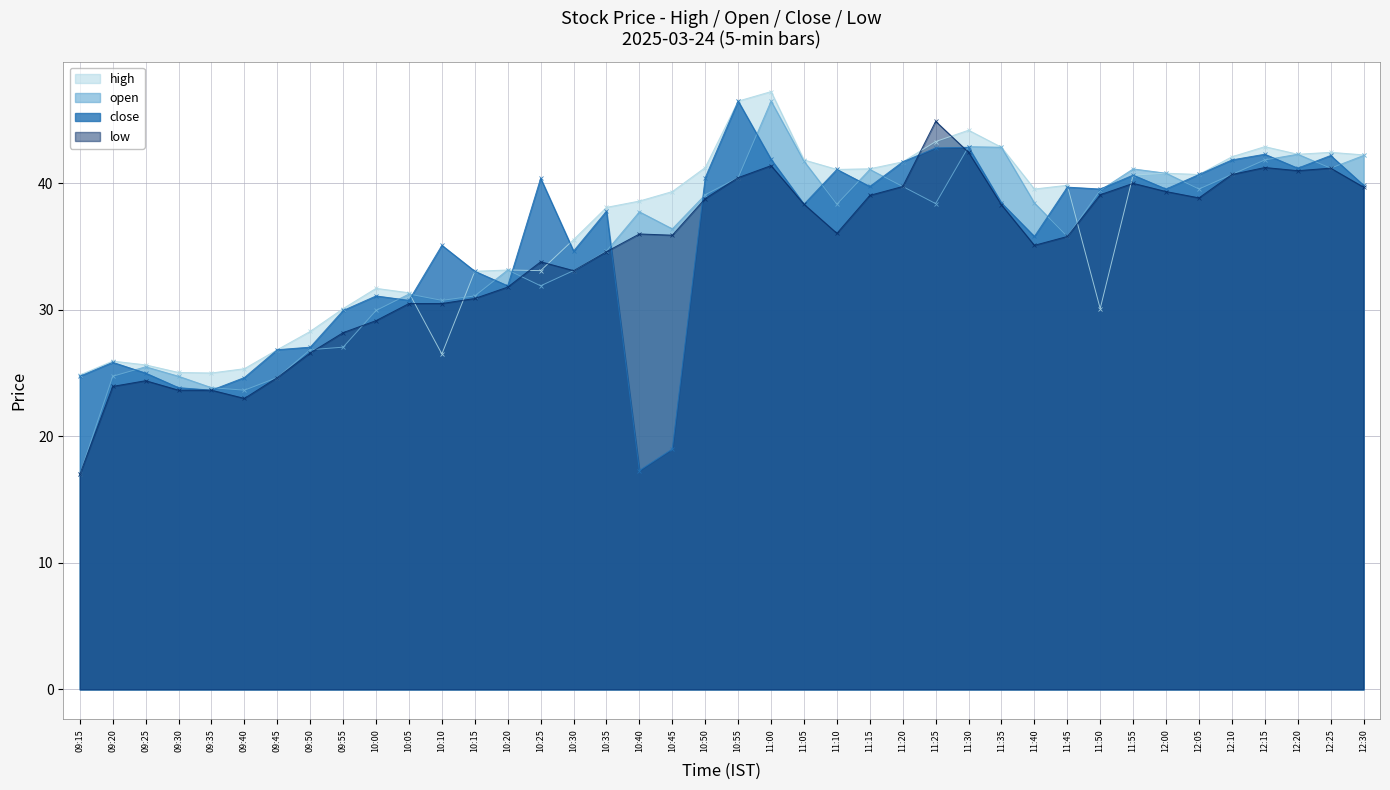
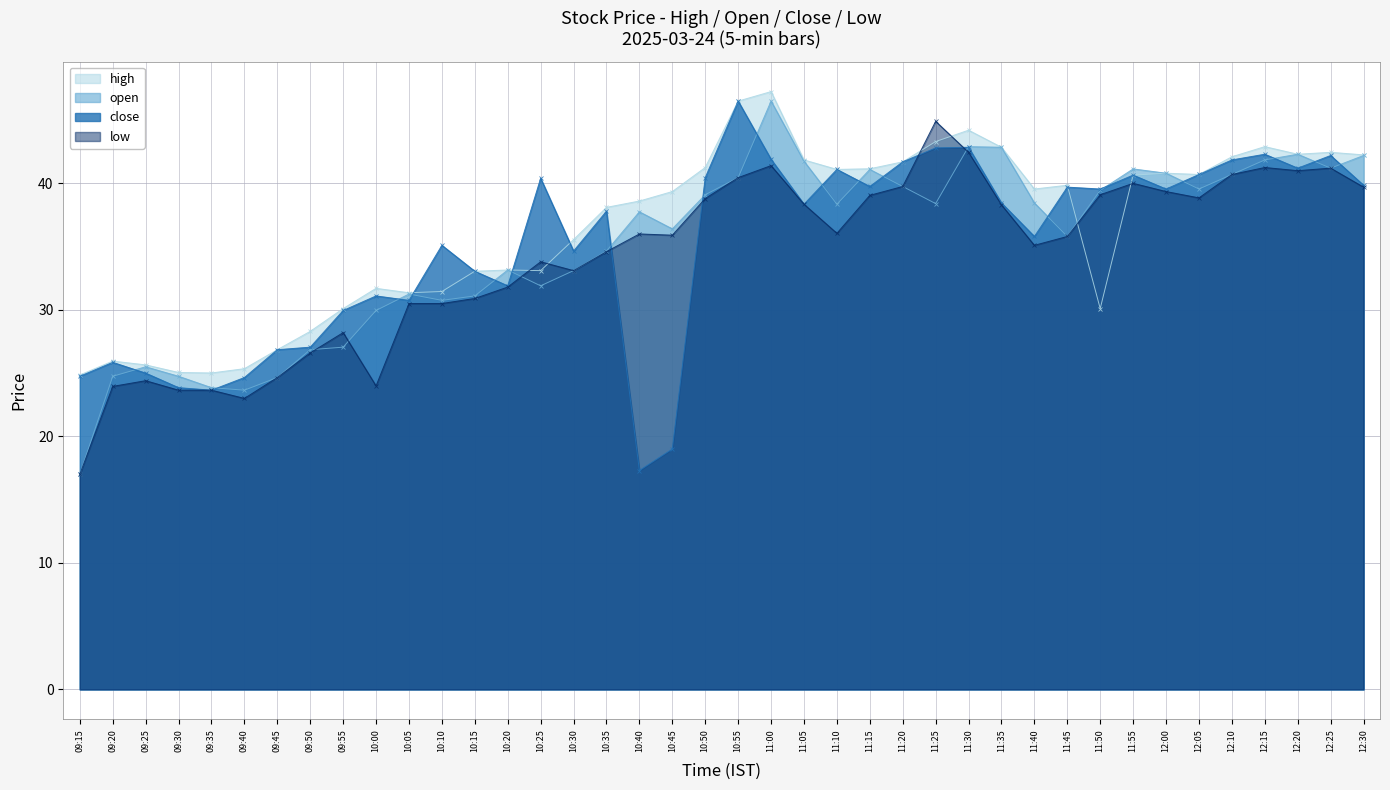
  {
    "high": {
      "09:30": 25.1,
      "09:35": 25.0,
      "09:40": 25.4,
      "09:50": 28.3,
      "10:00": 31.7,
-     "10:10": 26.5,
+     "10:10": 31.5,
      "10:25": 33.1,
      "10:30": 35.6,
      "10:35": 38.1,
      "10:40": 38.6,
      "10:45": 39.4,
      "10:50": 41.3,
      "11:00": 47.3,
      "11:25": 43.3,
      "11:30": 44.2,
      "11:40": 39.6,
      "11:50": 30.1,
      "12:10": 42.1,
      "12:15": 42.9,
      "12:25": 42.5
    },
    "open": {
      "09:20": 24.8,
      "09:30": 24.8,
      "09:40": 23.7,
      "09:55": 27.1,
      "10:00": 30.0,
      "10:10": 30.8,
      "10:15": 31.1,
      "10:25": 31.9,
      "10:40": 37.8,
      "10:45": 36.4,
      "10:50": 39.1,
      "11:00": 46.5,
      "11:10": 38.4,
      "11:25": 38.4,
      "11:40": 38.5,
      "11:55": 41.1,
      "12:05": 39.6,
      "12:15": 41.9
    },
    "close": {
      "09:25": 25.0,
      "09:40": 24.7,
      "10:00": 31.1,
      "10:05": 30.8,
      "10:10": 35.1,
      "10:25": 40.4,
      "10:30": 34.7,
      "10:35": 37.8,
      "10:40": 17.3,
      "10:45": 19.0,
      "10:50": 40.5,
      "11:00": 41.9,
      "11:15": 39.8,
      "11:25": 42.8,
      "11:40": 35.8,
      "12:00": 39.6,
      "12:10": 41.9,
      "12:15": 42.3,
      "12:20": 41.2,
      "12:25": 42.2
    },
    "low": {
      "09:20": 24.0,
      "09:25": 24.4,
      "09:40": 23.0,
      "09:50": 26.6,
      "09:55": 28.2,
-     "10:00": 29.2,
+     "10:00": 24.0,
      "10:05": 30.5,
      "10:10": 30.5,
      "10:15": 30.9,
      "10:25": 33.8,
      "10:40": 36.0,
      "10:45": 35.9,
      "10:50": 38.8,
      "11:00": 41.4,
      "11:10": 36.1,
      "11:15": 39.1,
      "11:25": 44.9,
      "11:30": 42.5,
      "11:40": 35.1,
      "11:50": 39.1,
      "11:55": 40.0,
      "12:00": 39.4,
      "12:05": 38.9,
      "12:15": 41.3,
      "12:20": 41.0
    }
  }
